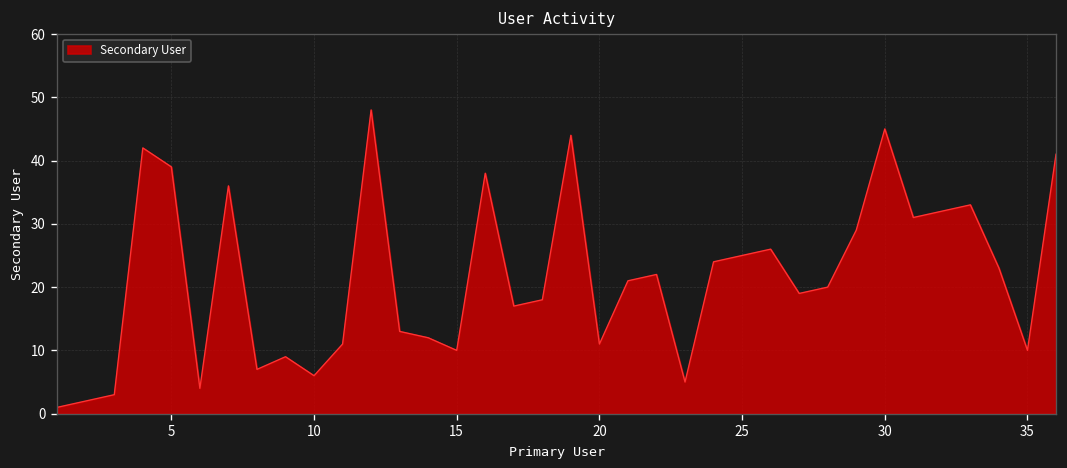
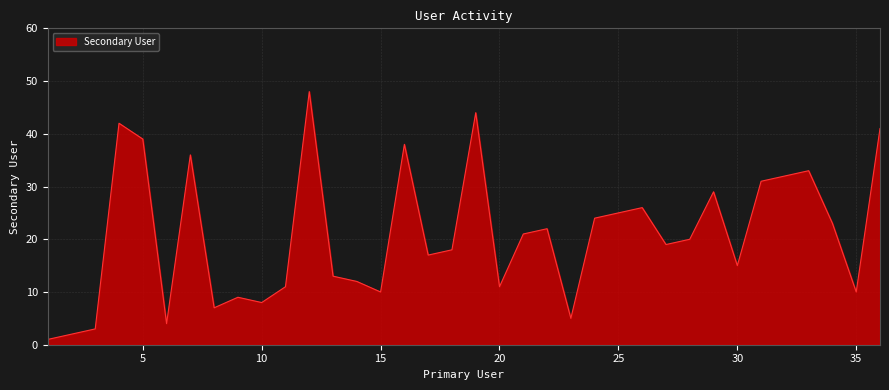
  {
    "5": 39,
-   "10": 6,
+   "10": 8,
    "15": 10,
    "20": 11,
    "25": 25,
-   "30": 45,
+   "30": 15,
    "35": 10
  }
